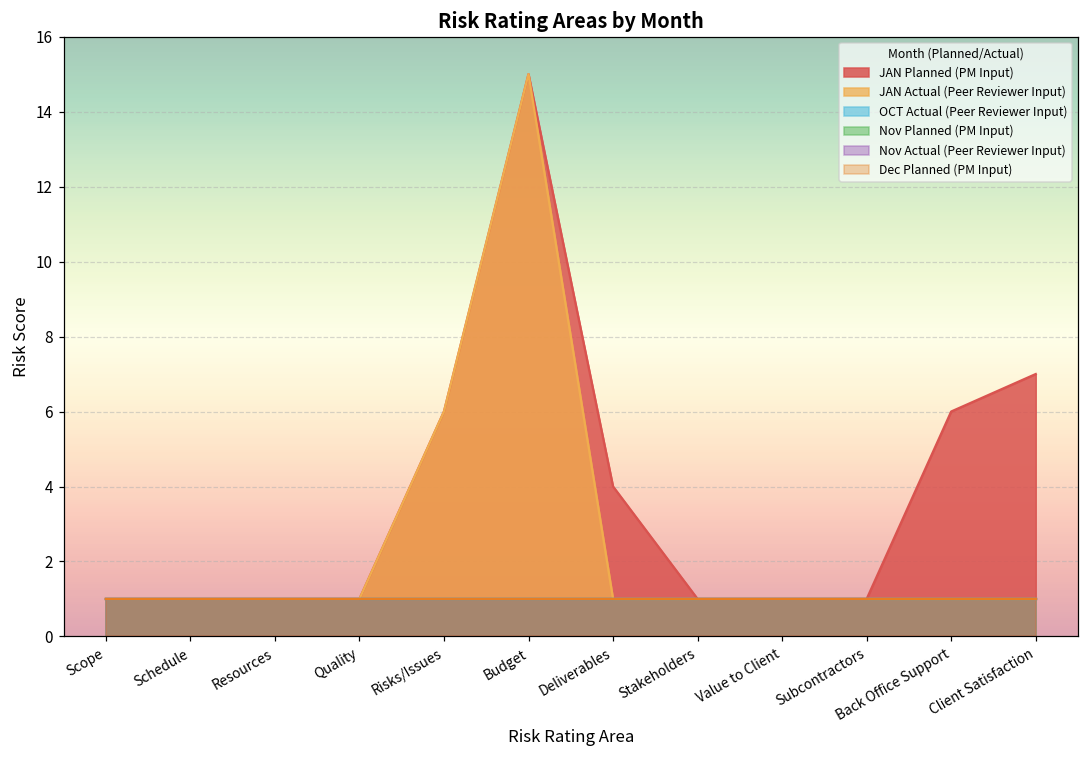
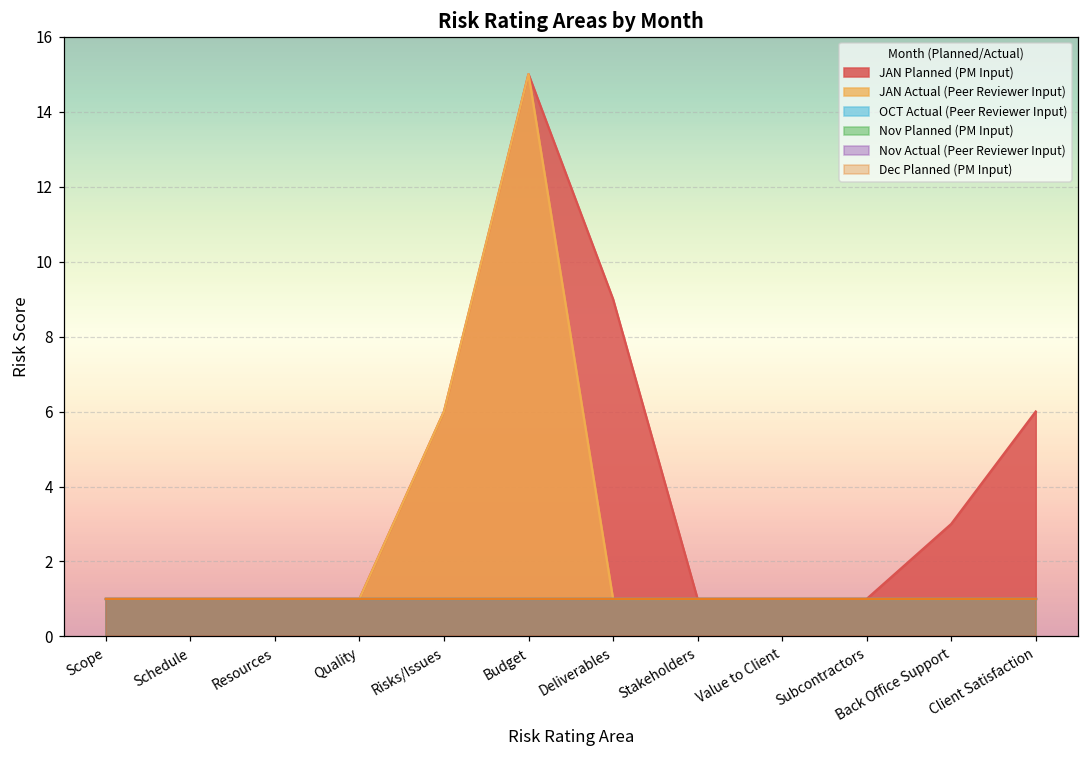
  {
    "JAN Planned (PM Input)": {
-     "Deliverables": 4,
-     "Back Office Support": 6,
-     "Client Satisfaction": 7
+     "Deliverables": 9,
+     "Back Office Support": 3,
+     "Client Satisfaction": 6
    },
    "Dec Planned (PM Input)": {
      "Risks/Issues": 1,
      "Budget": 1
    }
  }
